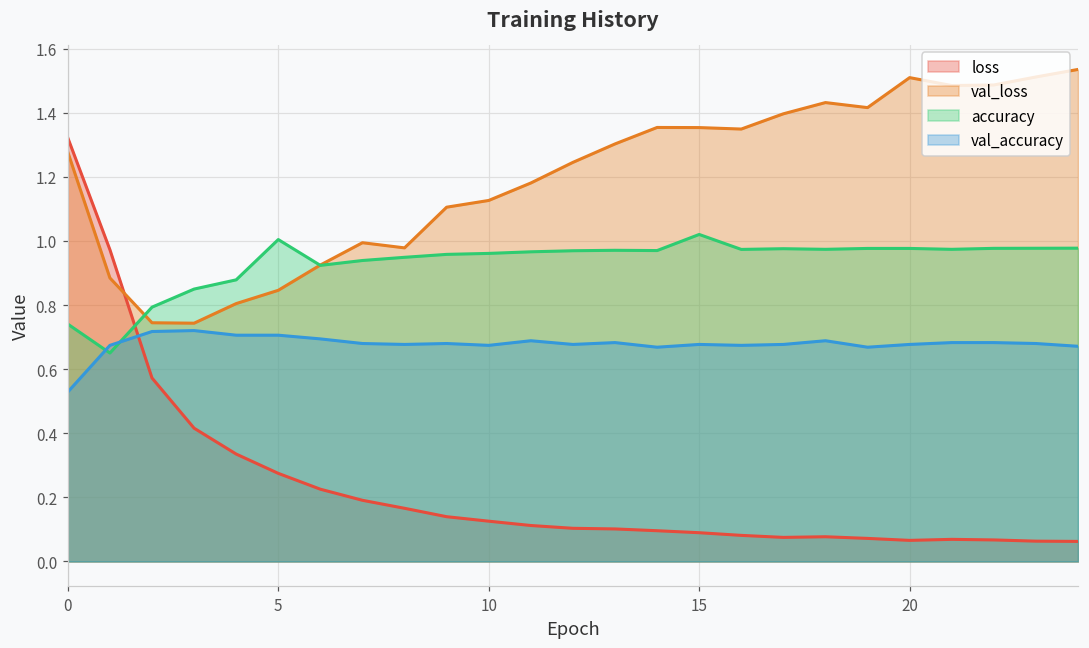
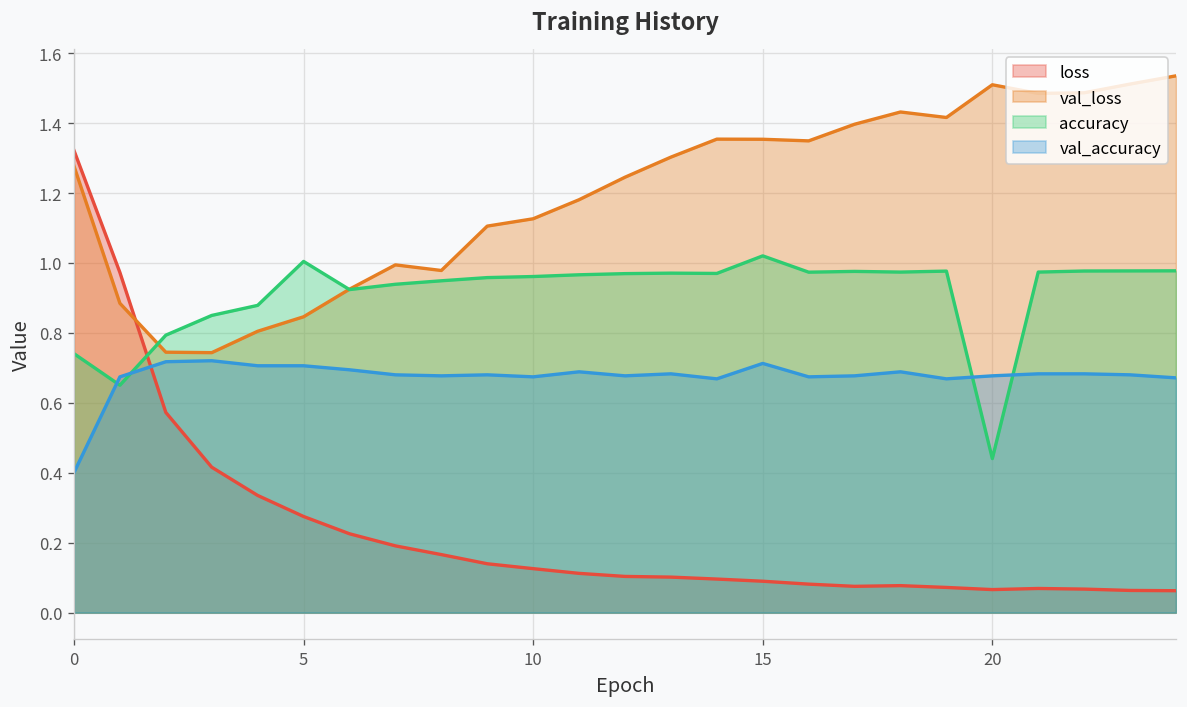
  {
    "accuracy": {
      "0": 0.74,
      "5": 1.00,
      "10": 0.96,
      "15": 1.02,
-     "20": 0.98
+     "20": 0.44
    },
    "val_accuracy": {
-     "0": 0.53,
+     "0": 0.40,
      "5": 0.71,
      "10": 0.67,
-     "15": 0.68,
+     "15": 0.71,
      "20": 0.68
    }
  }
